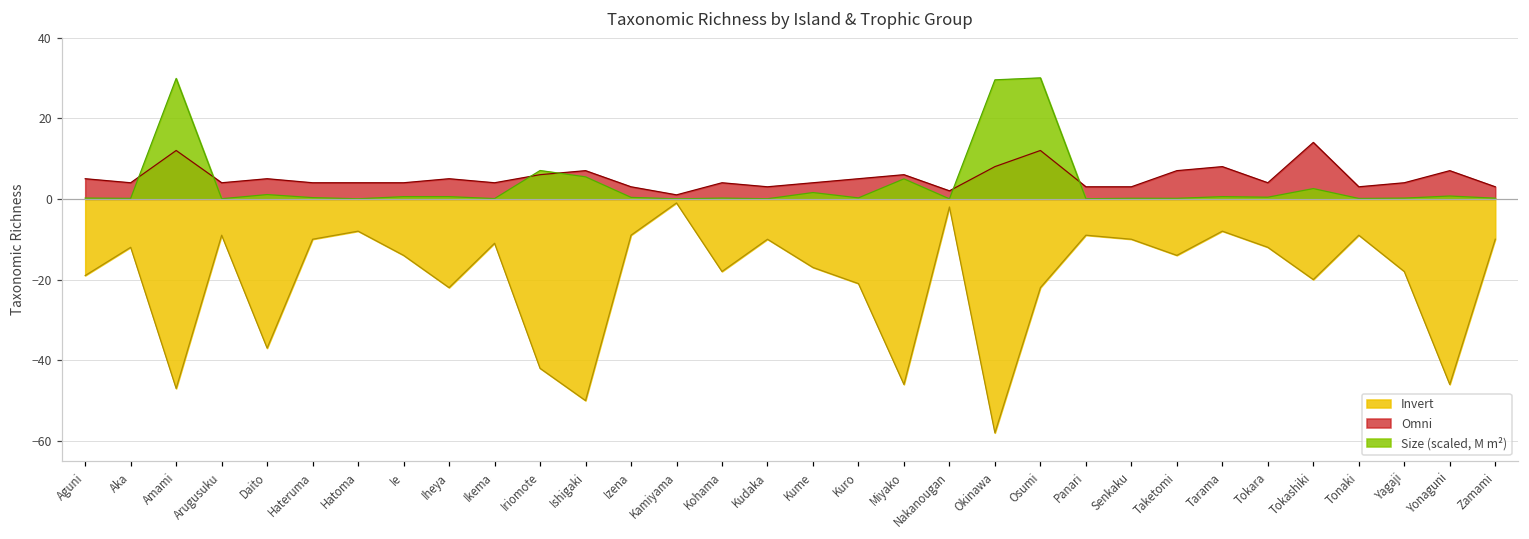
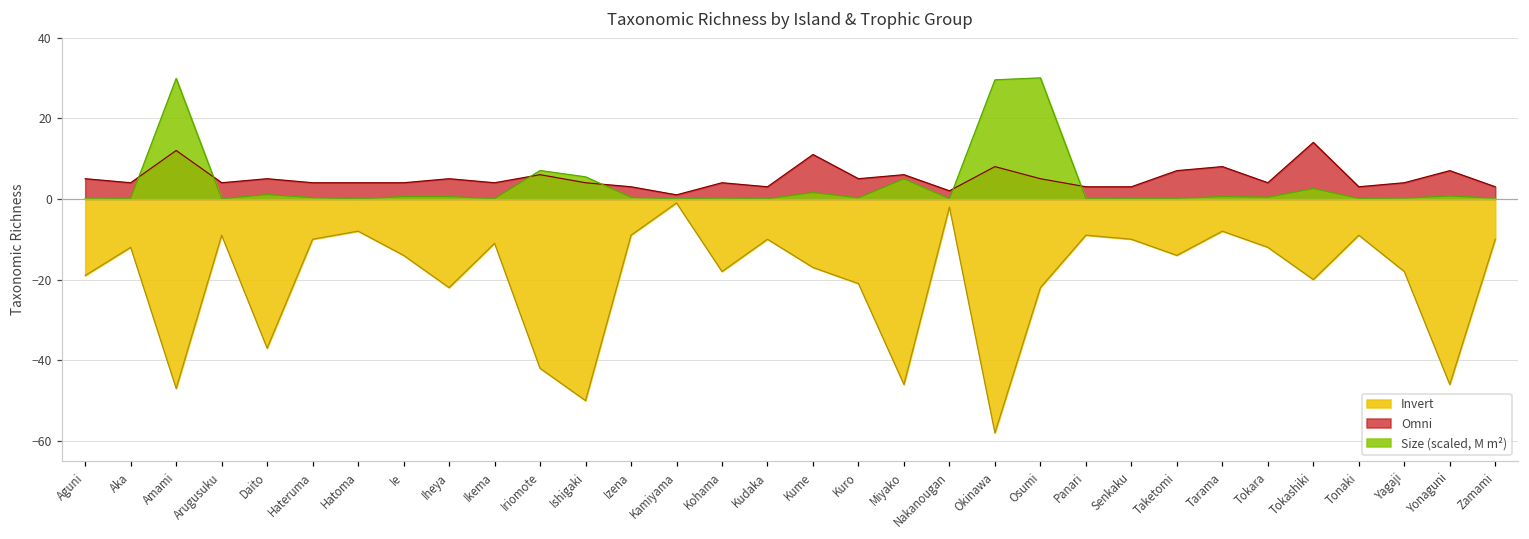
  {
    "Omni": {
      "Aguni": 5,
      "Aka": 4,
      "Amami": 12,
      "Arugusuku": 4,
      "Daito": 5,
      "Hateruma": 4,
      "Hatoma": 4,
      "Ie": 4,
      "Iheya": 5,
      "Ikema": 4,
      "Iriomote": 6,
-     "Ishigaki": 7,
+     "Ishigaki": 4,
      "Izena": 3,
      "Kamiyama": 1,
      "Kohama": 4,
      "Kudaka": 3,
-     "Kume": 4,
+     "Kume": 11,
      "Kuro": 5,
      "Miyako": 6,
      "Nakanougan": 2,
      "Okinawa": 8,
-     "Osumi": 12,
+     "Osumi": 5,
      "Panari": 3,
      "Senkaku": 3,
      "Taketomi": 7,
      "Tarama": 8,
      "Tokara": 4,
      "Tokashiki": 14,
      "Tonaki": 3,
      "Yagaji": 4,
      "Yonaguni": 7,
      "Zamami": 3
    },
    "Size (scaled, M m²)": {
      "Amami": 30,
      "Daito": 1,
      "Iriomote": 7,
      "Ishigaki": 5,
      "Kume": 2,
      "Miyako": 5,
      "Okinawa": 30,
      "Osumi": 30,
      "Tokashiki": 3,
      "Yonaguni": 1
    }
  }
